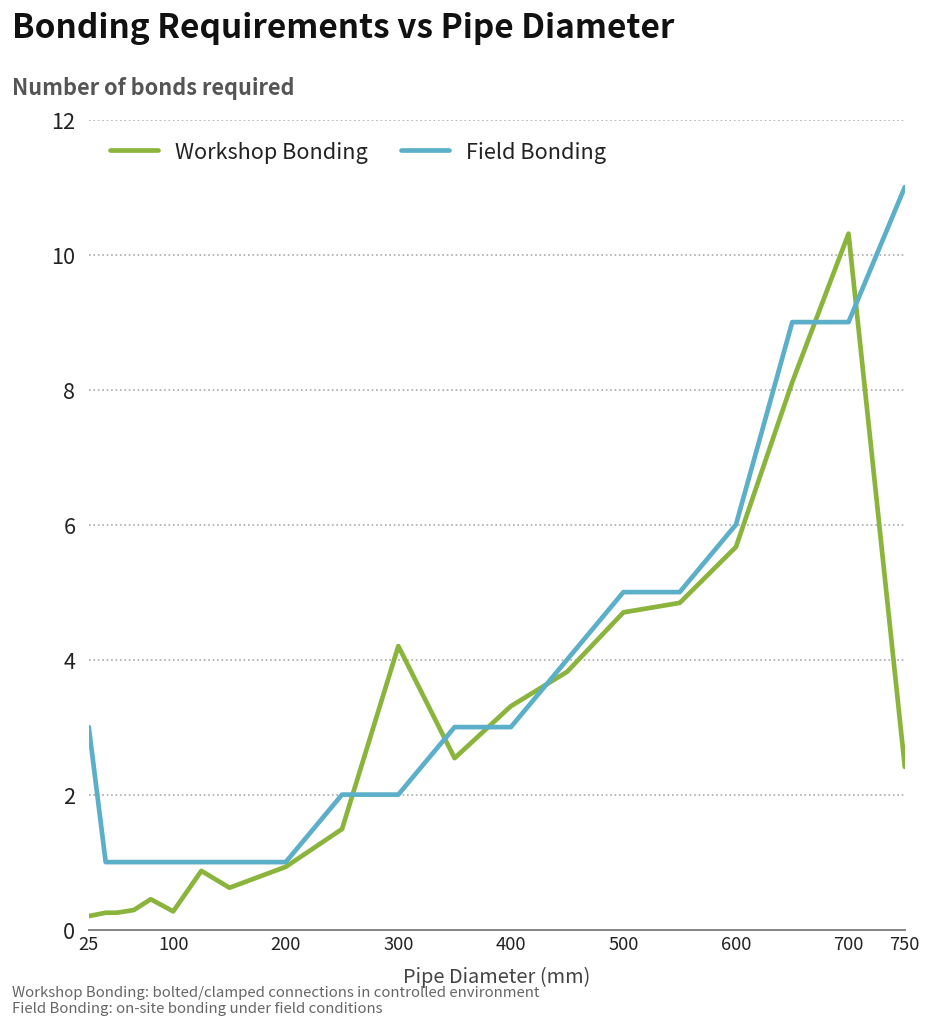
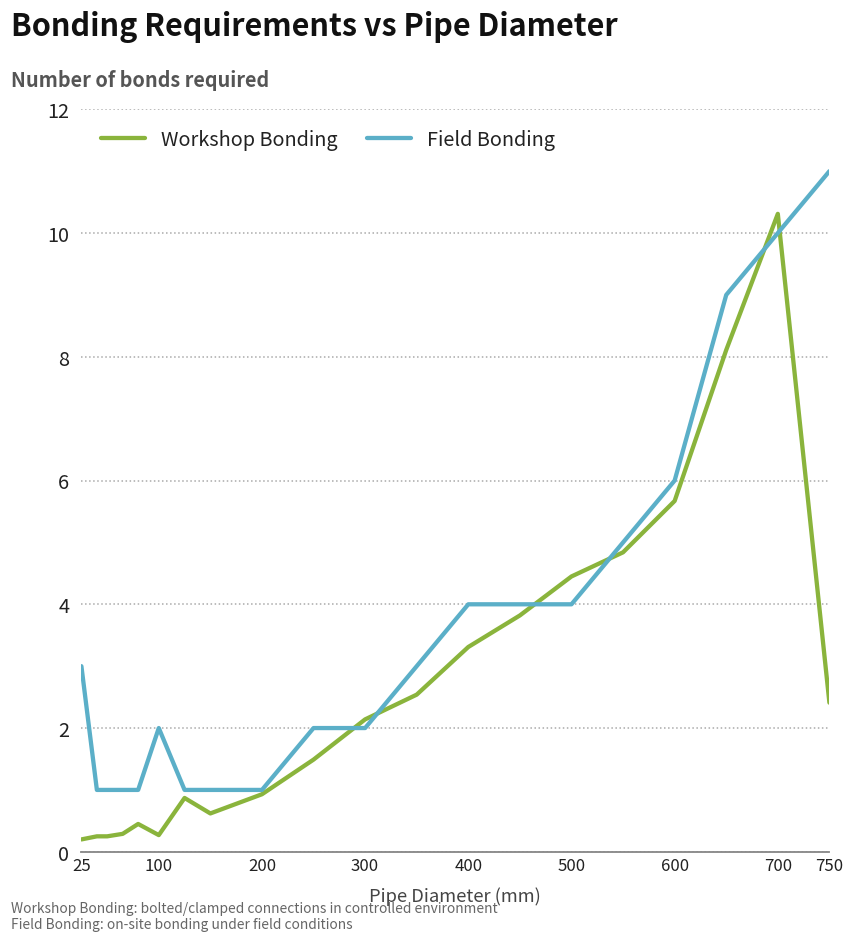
  {
    "Workshop Bonding": {
      "25": 0.2,
      "100": 0.3,
      "200": 0.9,
-     "300": 4.2,
+     "300": 2.1,
      "400": 3.3,
-     "500": 4.7,
+     "500": 4.5,
      "600": 5.7,
      "700": 10.3,
      "750": 2.4
    },
    "Field Bonding": {
      "25": 3,
-     "100": 1,
+     "100": 2,
      "200": 1,
      "300": 2,
-     "400": 3,
-     "500": 5,
+     "400": 4,
+     "500": 4,
      "600": 6,
-     "700": 9,
+     "700": 10,
      "750": 11
    }
  }
